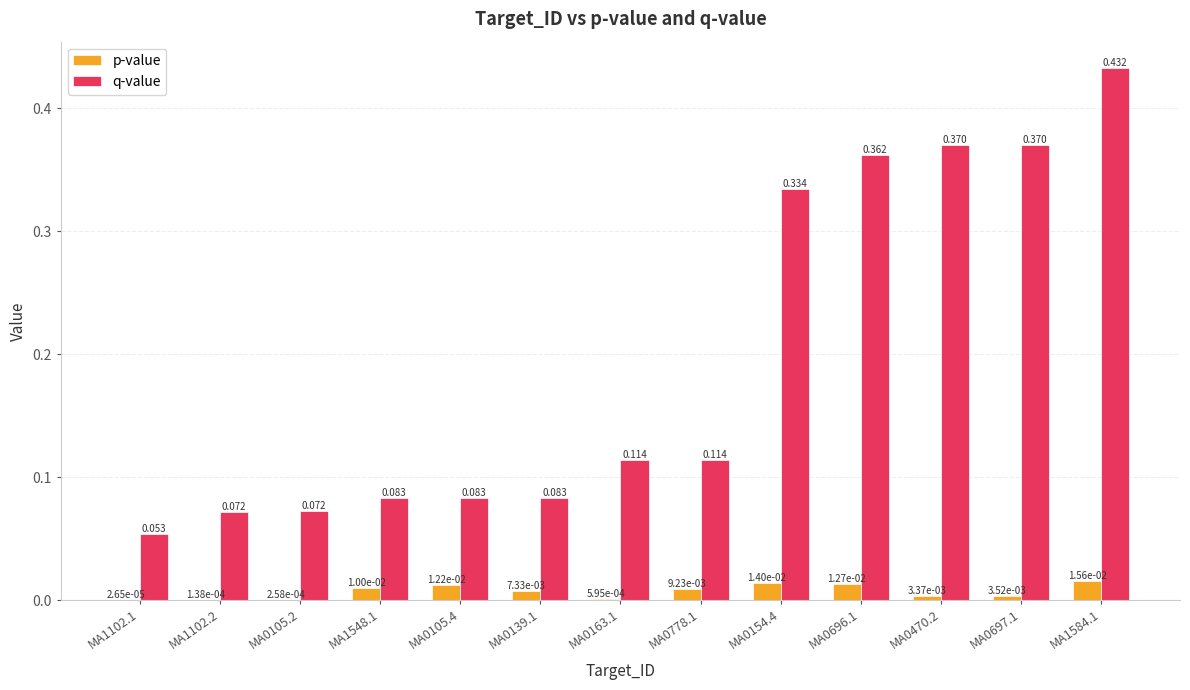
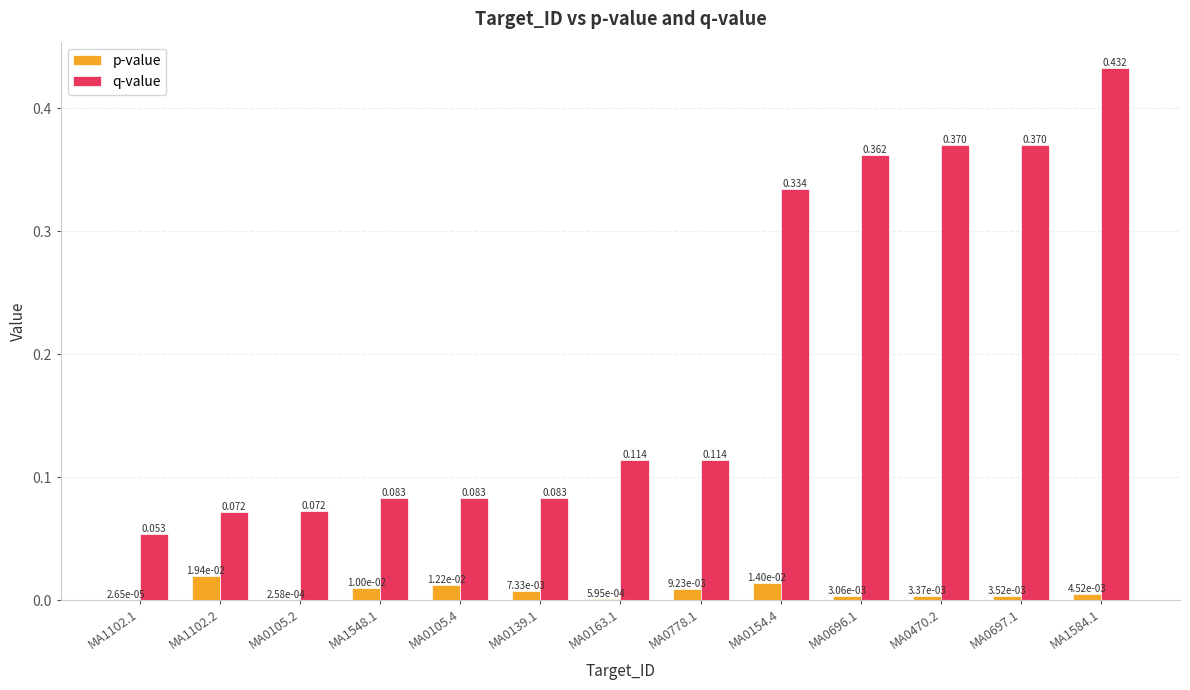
  {
    "p-value": {
      "MA1102.1": "2.65e-05",
-     "MA1102.2": "1.38e-04",
+     "MA1102.2": "1.94e-02",
      "MA0105.2": "2.58e-04",
      "MA1548.1": "1.00e-02",
      "MA0105.4": "1.22e-02",
      "MA0139.1": "7.33e-03",
      "MA0163.1": "5.95e-04",
      "MA0778.1": "9.23e-03",
      "MA0154.4": "1.40e-02",
-     "MA0696.1": "1.27e-02",
+     "MA0696.1": "3.06e-03",
      "MA0470.2": "3.37e-03",
      "MA0697.1": "3.52e-03",
-     "MA1584.1": "1.56e-02"
+     "MA1584.1": "4.52e-03"
    },
    "q-value": {
      "MA1102.1": "0.053",
      "MA1102.2": "0.072",
      "MA0105.2": "0.072",
      "MA1548.1": "0.083",
      "MA0105.4": "0.083",
      "MA0139.1": "0.083",
      "MA0163.1": "0.114",
      "MA0778.1": "0.114",
      "MA0154.4": "0.334",
      "MA0696.1": "0.362",
      "MA0470.2": "0.370",
      "MA0697.1": "0.370",
      "MA1584.1": "0.432"
    }
  }
